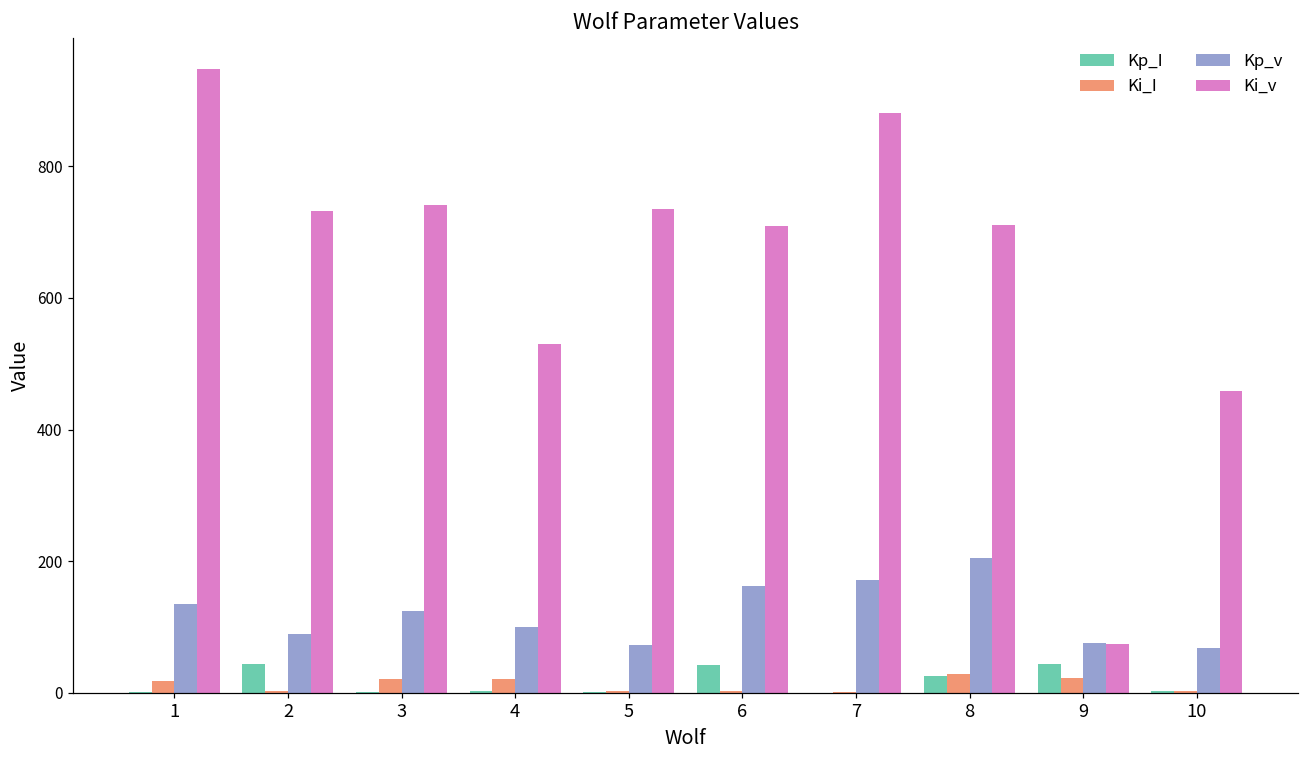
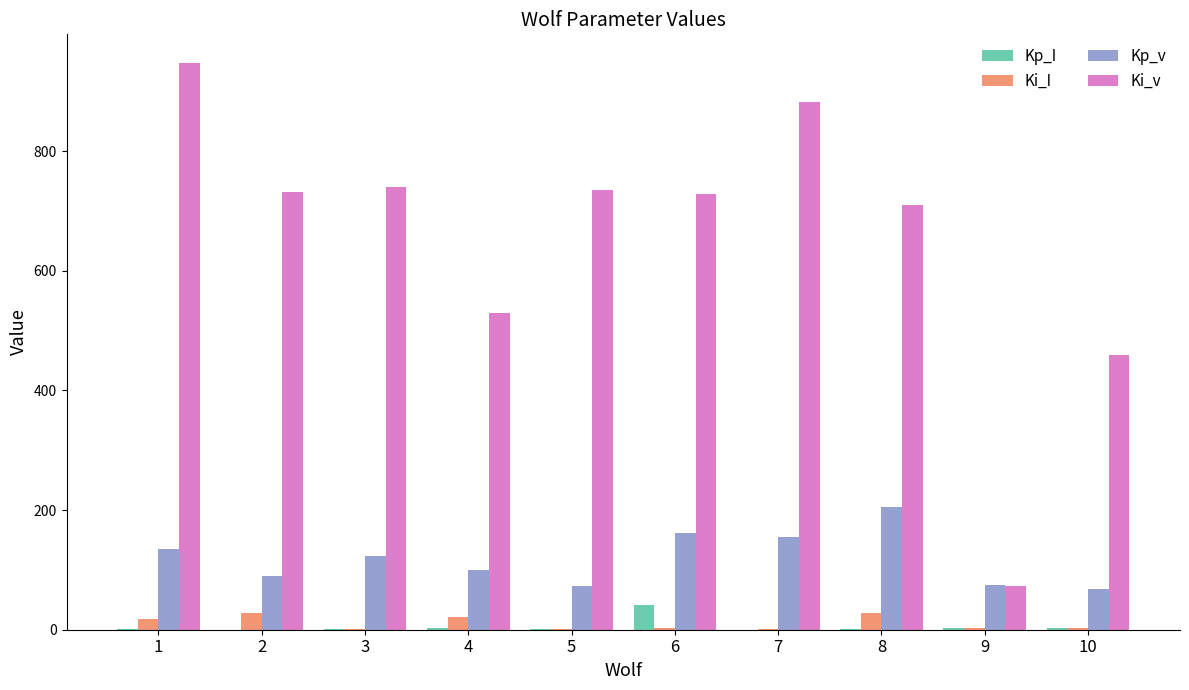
  {
    "Kp_I": {
-     "2": 40,
+     "2": 0,
      "6": 40,
-     "8": 30,
-     "9": 40
+     "8": 0,
+     "9": 0
    },
    "Ki_I": {
      "1": 20,
-     "2": 0,
-     "3": 20,
+     "2": 30,
+     "3": 0,
      "4": 20,
      "8": 30,
-     "9": 20
+     "9": 0
    },
    "Kp_v": {
      "1": 130,
      "2": 90,
      "3": 120,
      "4": 100,
      "5": 70,
      "6": 160,
-     "7": 170,
+     "7": 150,
      "8": 200,
      "9": 80,
      "10": 70
    },
    "Ki_v": {
      "1": 950,
      "2": 730,
      "3": 740,
      "4": 530,
      "5": 740,
-     "6": 710,
+     "6": 730,
      "7": 880,
      "8": 710,
      "9": 70,
      "10": 460
    }
  }
